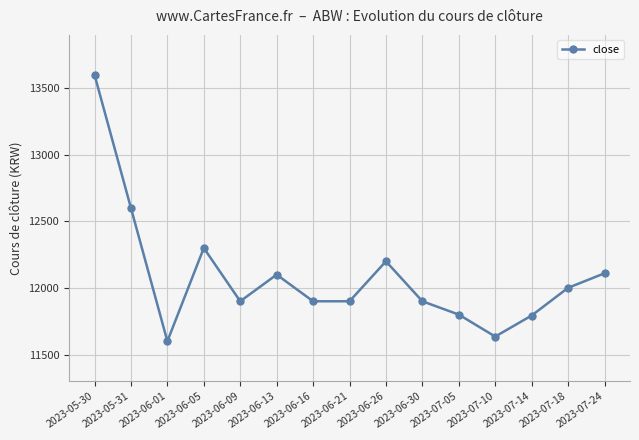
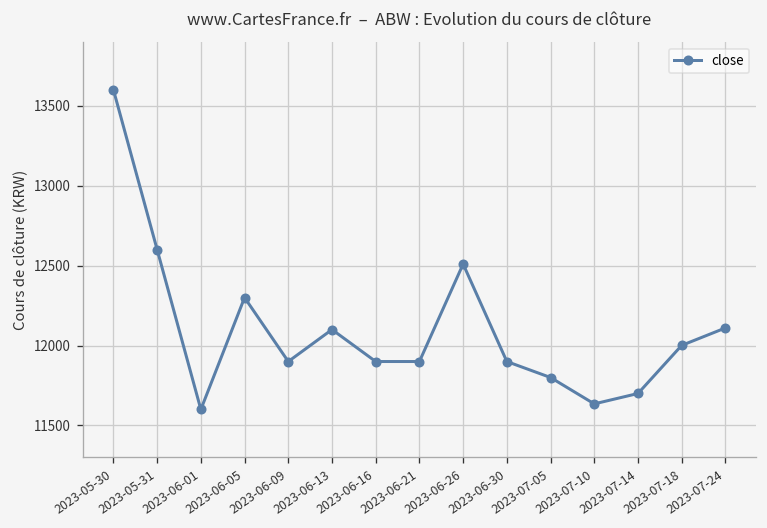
  {
    "2023-05-30": 13600,
    "2023-05-31": 12600,
    "2023-06-01": 11600,
    "2023-06-05": 12300,
    "2023-06-09": 11900,
    "2023-06-13": 12100,
    "2023-06-16": 11900,
    "2023-06-21": 11900,
-   "2023-06-26": 12200,
+   "2023-06-26": 12510,
    "2023-06-30": 11900,
    "2023-07-05": 11800,
    "2023-07-10": 11640,
-   "2023-07-14": 11790,
+   "2023-07-14": 11700,
    "2023-07-18": 12000,
    "2023-07-24": 12110
  }
